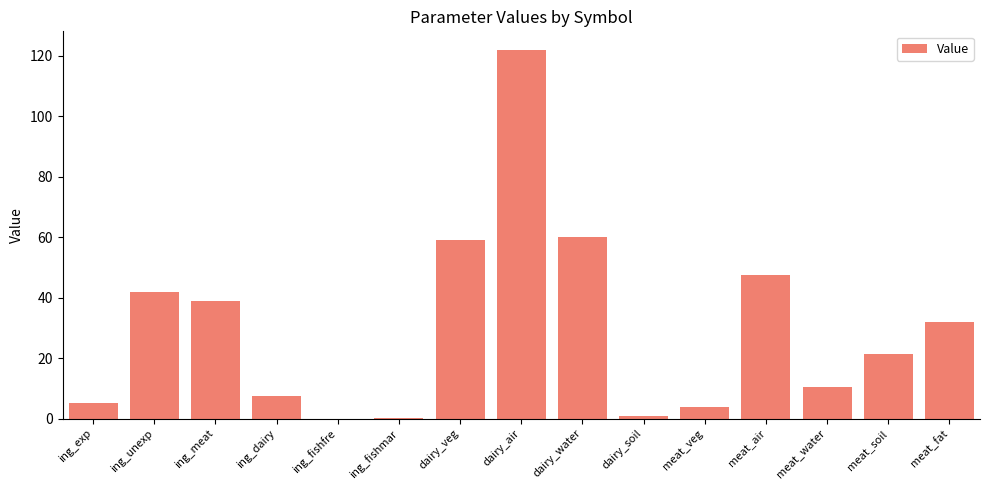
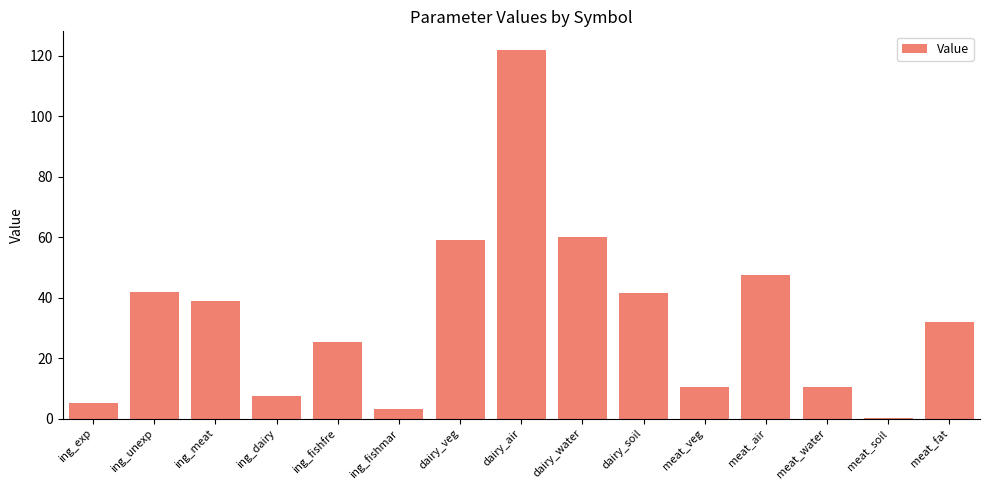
  {
    "ing_exp": 5,
    "ing_unexp": 42,
    "ing_meat": 39,
    "ing_dairy": 7,
-   "ing_fishfre": 0,
-   "ing_fishmar": 0,
+   "ing_fishfre": 25,
+   "ing_fishmar": 3,
    "dairy_veg": 59,
    "dairy_air": 122,
    "dairy_water": 60,
-   "dairy_soil": 1,
-   "meat_veg": 4,
+   "dairy_soil": 42,
+   "meat_veg": 10,
    "meat_air": 48,
    "meat_water": 11,
-   "meat_soil": 22,
+   "meat_soil": 0,
    "meat_fat": 32
  }
